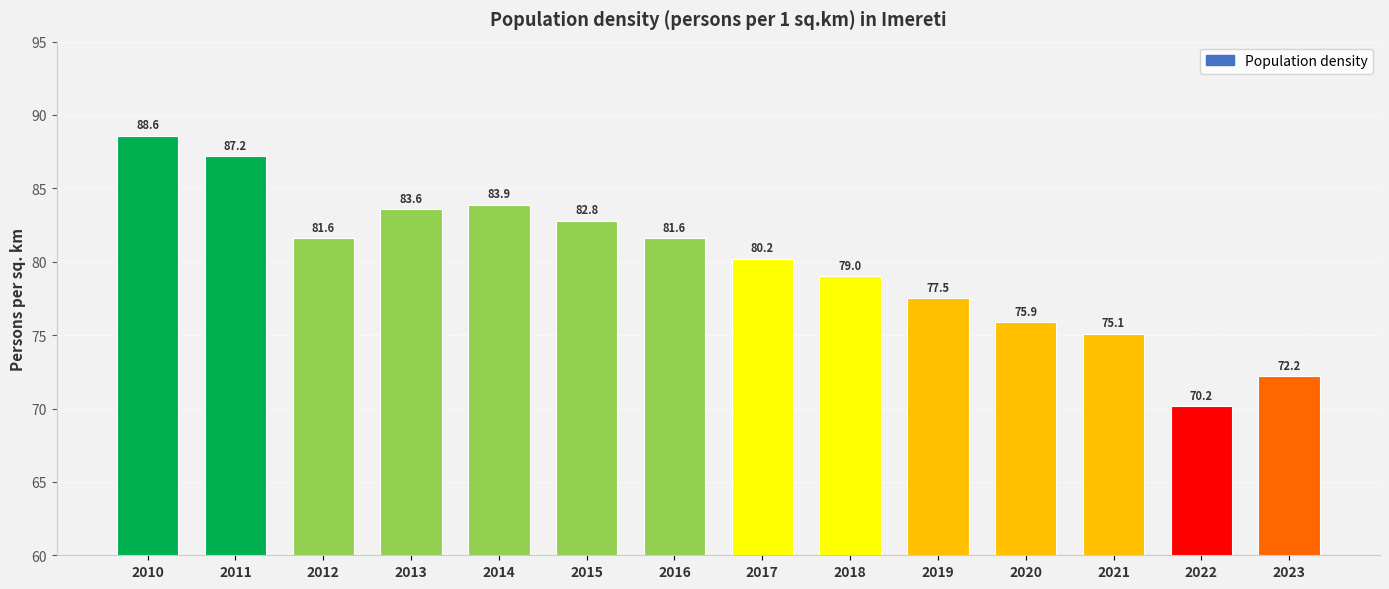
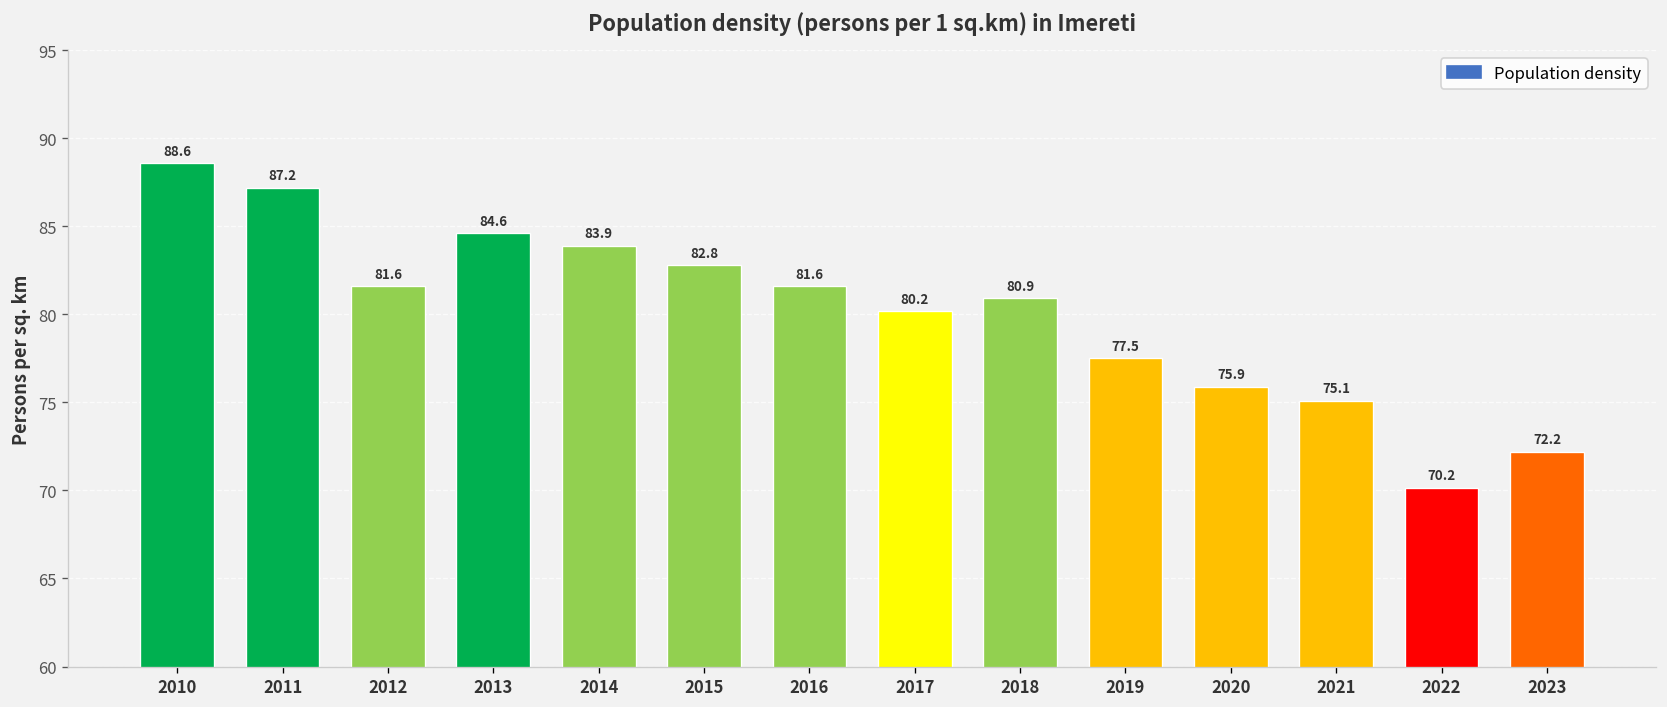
  {
    "2010": 88.6,
    "2011": 87.2,
    "2012": 81.6,
-   "2013": 83.6,
+   "2013": 84.6,
    "2014": 83.9,
    "2015": 82.8,
    "2016": 81.6,
    "2017": 80.2,
-   "2018": 79.0,
+   "2018": 80.9,
    "2019": 77.5,
    "2020": 75.9,
    "2021": 75.1,
    "2022": 70.2,
    "2023": 72.2
  }
